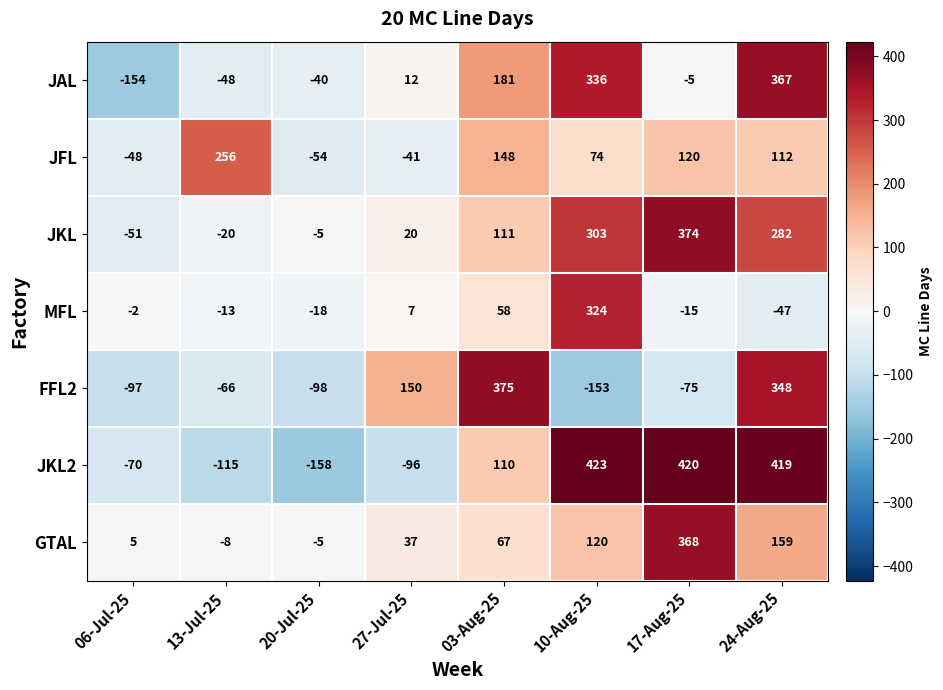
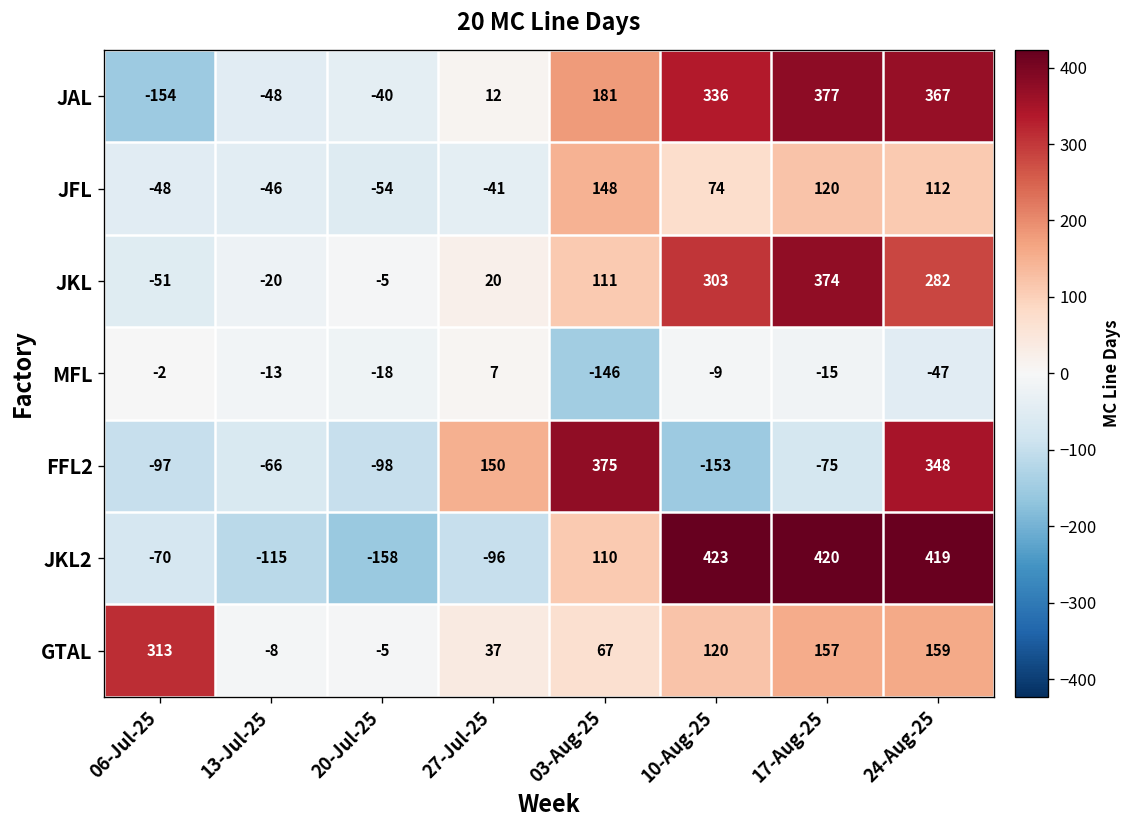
  {
    "JAL": {
      "06-Jul-25": -154,
      "13-Jul-25": -48,
      "20-Jul-25": -40,
      "27-Jul-25": 12,
      "03-Aug-25": 181,
      "10-Aug-25": 336,
-     "17-Aug-25": -5,
+     "17-Aug-25": 377,
      "24-Aug-25": 367
    },
    "JFL": {
      "06-Jul-25": -48,
-     "13-Jul-25": 256,
+     "13-Jul-25": -46,
      "20-Jul-25": -54,
      "27-Jul-25": -41,
      "03-Aug-25": 148,
      "10-Aug-25": 74,
      "17-Aug-25": 120,
      "24-Aug-25": 112
    },
    "JKL": {
      "06-Jul-25": -51,
      "13-Jul-25": -20,
      "20-Jul-25": -5,
      "27-Jul-25": 20,
      "03-Aug-25": 111,
      "10-Aug-25": 303,
      "17-Aug-25": 374,
      "24-Aug-25": 282
    },
    "MFL": {
      "06-Jul-25": -2,
      "13-Jul-25": -13,
      "20-Jul-25": -18,
      "27-Jul-25": 7,
-     "03-Aug-25": 58,
-     "10-Aug-25": 324,
+     "03-Aug-25": -146,
+     "10-Aug-25": -9,
      "17-Aug-25": -15,
      "24-Aug-25": -47
    },
    "FFL2": {
      "06-Jul-25": -97,
      "13-Jul-25": -66,
      "20-Jul-25": -98,
      "27-Jul-25": 150,
      "03-Aug-25": 375,
      "10-Aug-25": -153,
      "17-Aug-25": -75,
      "24-Aug-25": 348
    },
    "JKL2": {
      "06-Jul-25": -70,
      "13-Jul-25": -115,
      "20-Jul-25": -158,
      "27-Jul-25": -96,
      "03-Aug-25": 110,
      "10-Aug-25": 423,
      "17-Aug-25": 420,
      "24-Aug-25": 419
    },
    "GTAL": {
-     "06-Jul-25": 5,
+     "06-Jul-25": 313,
      "13-Jul-25": -8,
      "20-Jul-25": -5,
      "27-Jul-25": 37,
      "03-Aug-25": 67,
      "10-Aug-25": 120,
-     "17-Aug-25": 368,
+     "17-Aug-25": 157,
      "24-Aug-25": 159
    }
  }
